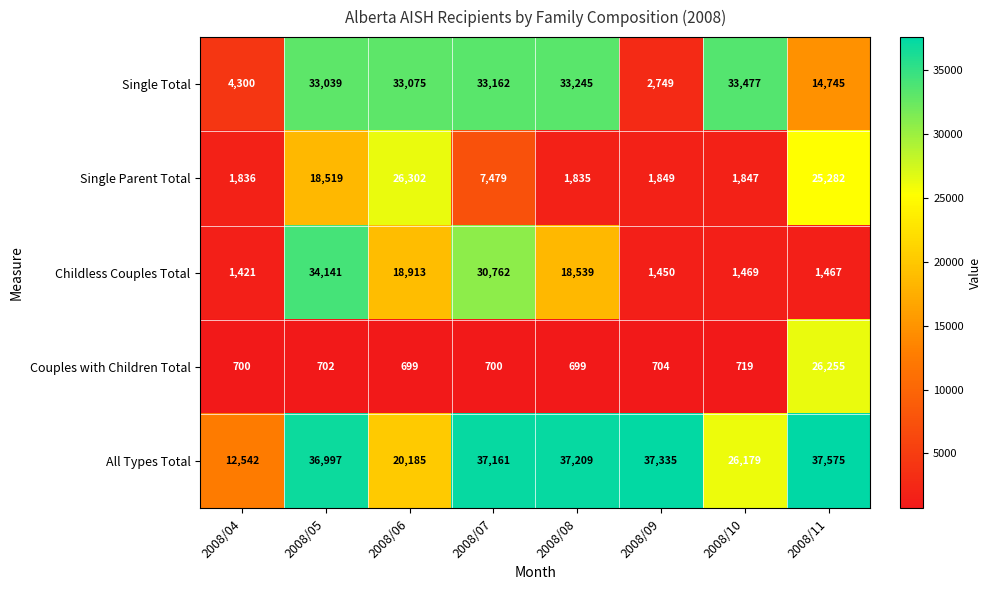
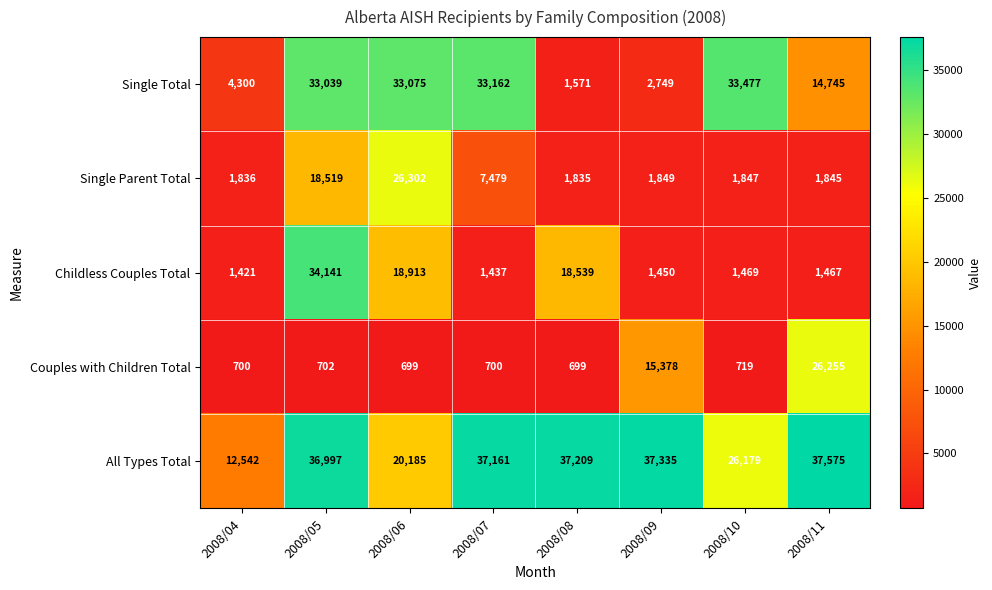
  {
    "Single Total": {
      "2008/04": "4,300",
      "2008/05": "33,039",
      "2008/06": "33,075",
      "2008/07": "33,162",
-     "2008/08": "33,245",
+     "2008/08": "1,571",
      "2008/09": "2,749",
      "2008/10": "33,477",
      "2008/11": "14,745"
    },
    "Single Parent Total": {
      "2008/04": "1,836",
      "2008/05": "18,519",
      "2008/06": "26,302",
      "2008/07": "7,479",
      "2008/08": "1,835",
      "2008/09": "1,849",
      "2008/10": "1,847",
-     "2008/11": "25,282"
+     "2008/11": "1,845"
    },
    "Childless Couples Total": {
      "2008/04": "1,421",
      "2008/05": "34,141",
      "2008/06": "18,913",
-     "2008/07": "30,762",
+     "2008/07": "1,437",
      "2008/08": "18,539",
      "2008/09": "1,450",
      "2008/10": "1,469",
      "2008/11": "1,467"
    },
    "Couples with Children Total": {
      "2008/04": "700",
      "2008/05": "702",
      "2008/06": "699",
      "2008/07": "700",
      "2008/08": "699",
-     "2008/09": "704",
+     "2008/09": "15,378",
      "2008/10": "719",
      "2008/11": "26,255"
    },
    "All Types Total": {
      "2008/04": "12,542",
      "2008/05": "36,997",
      "2008/06": "20,185",
      "2008/07": "37,161",
      "2008/08": "37,209",
      "2008/09": "37,335",
      "2008/10": "26,179",
      "2008/11": "37,575"
    }
  }
